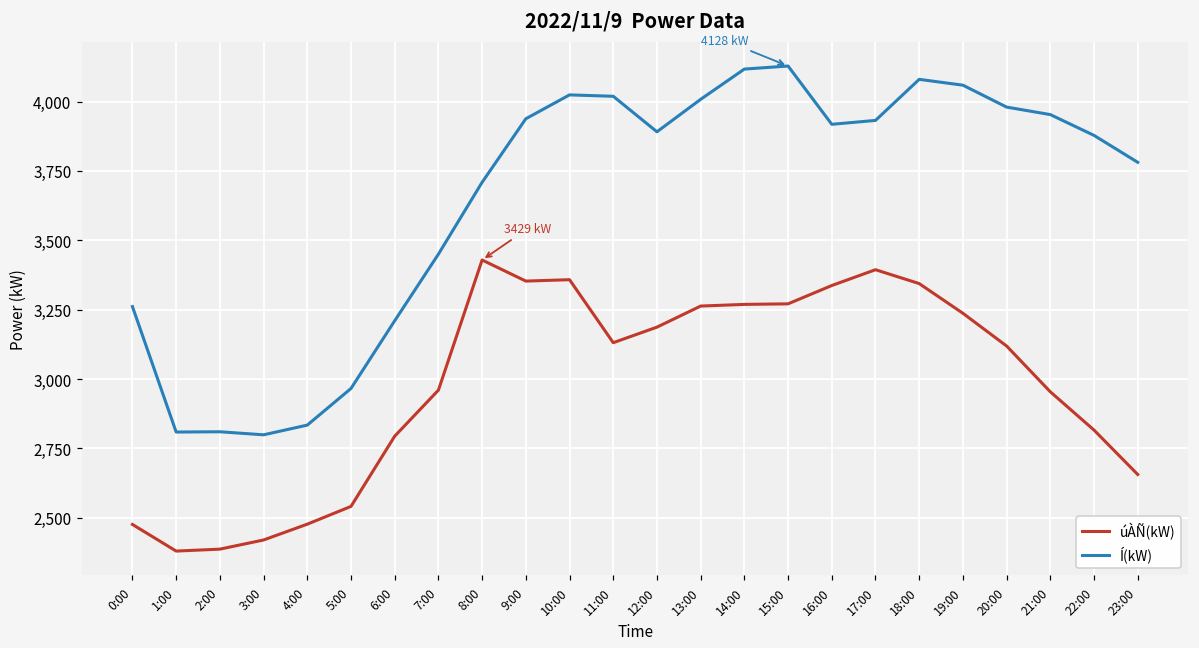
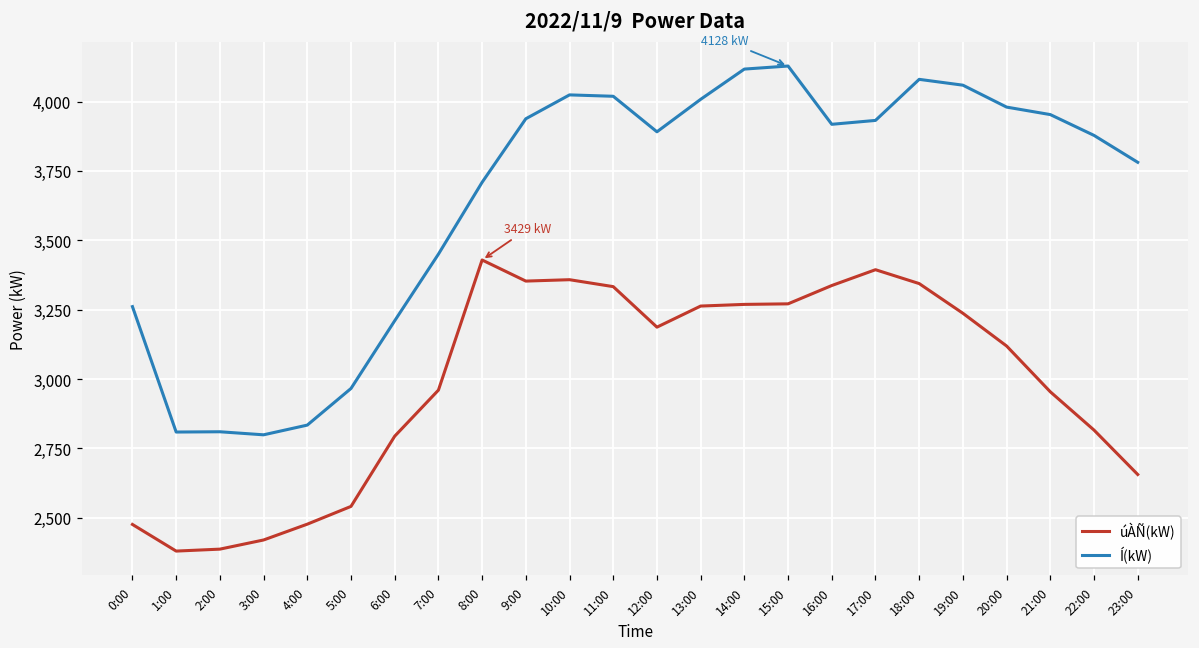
  {
    "úÀÑ(kW)": {
      "0:00": "2,480",
      "1:00": "2,380",
      "2:00": "2,390",
      "3:00": "2,420",
      "4:00": "2,480",
      "5:00": "2,540",
      "6:00": "2,790",
      "7:00": "2,960",
      "9:00": "3,350",
      "10:00": "3,360",
-     "11:00": "3,130",
+     "11:00": "3,330",
      "12:00": "3,190",
      "13:00": "3,260",
      "14:00": "3,270",
      "15:00": "3,270",
      "16:00": "3,340",
      "17:00": "3,390",
      "18:00": "3,340",
      "19:00": "3,240",
      "20:00": "3,120",
      "21:00": "2,950",
      "22:00": "2,820",
      "23:00": "2,660"
    },
    "Í(kW)": {
      "15:00": "4128"
    }
  }
